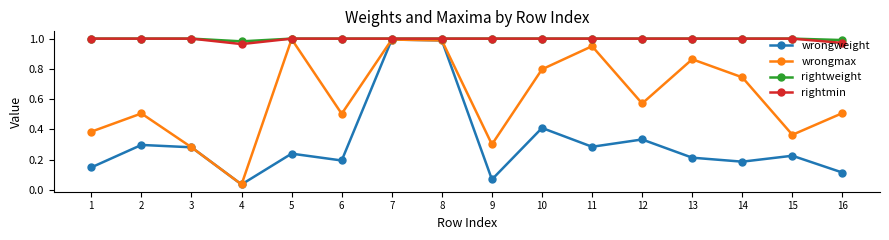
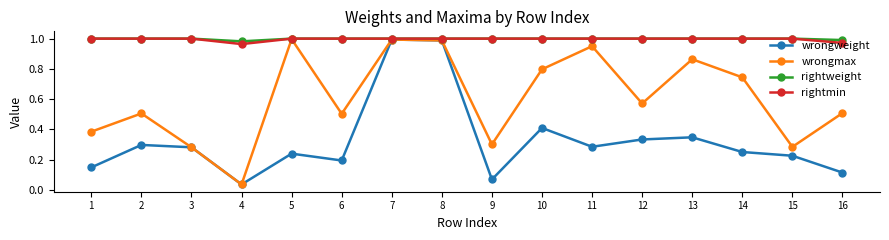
  {
    "wrongweight": {
      "1": 0.15,
      "2": 0.30,
      "5": 0.24,
      "6": 0.19,
      "9": 0.07,
      "10": 0.41,
      "11": 0.29,
      "12": 0.33,
-     "13": 0.21,
-     "14": 0.19,
+     "13": 0.35,
+     "14": 0.25,
      "15": 0.23,
      "16": 0.11
    },
    "wrongmax": {
      "1": 0.38,
      "2": 0.51,
      "6": 0.50,
      "9": 0.30,
      "10": 0.80,
      "11": 0.95,
      "12": 0.57,
      "13": 0.86,
      "14": 0.74,
-     "15": 0.36,
+     "15": 0.28,
      "16": 0.51
    },
    "rightweight": {
      "4": 0.98,
      "16": 0.99
    },
    "rightmin": {
      "4": 0.96,
      "16": 0.97
    }
  }
